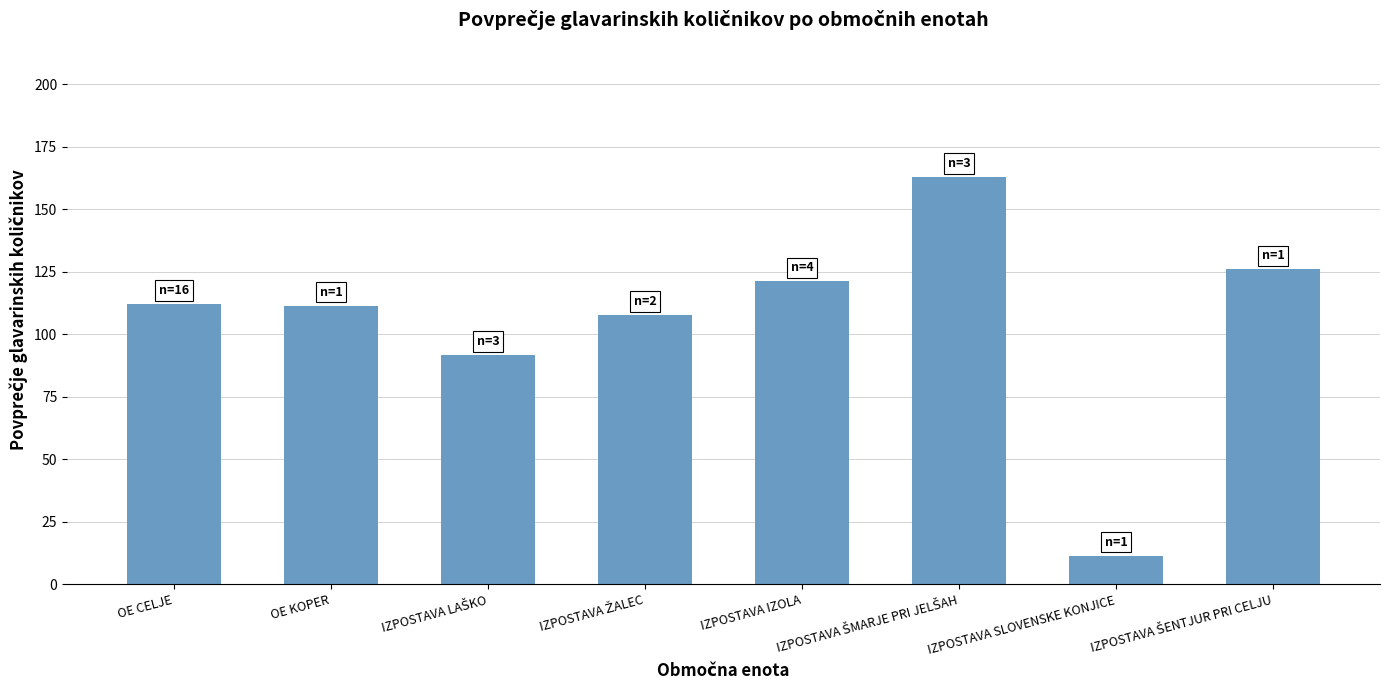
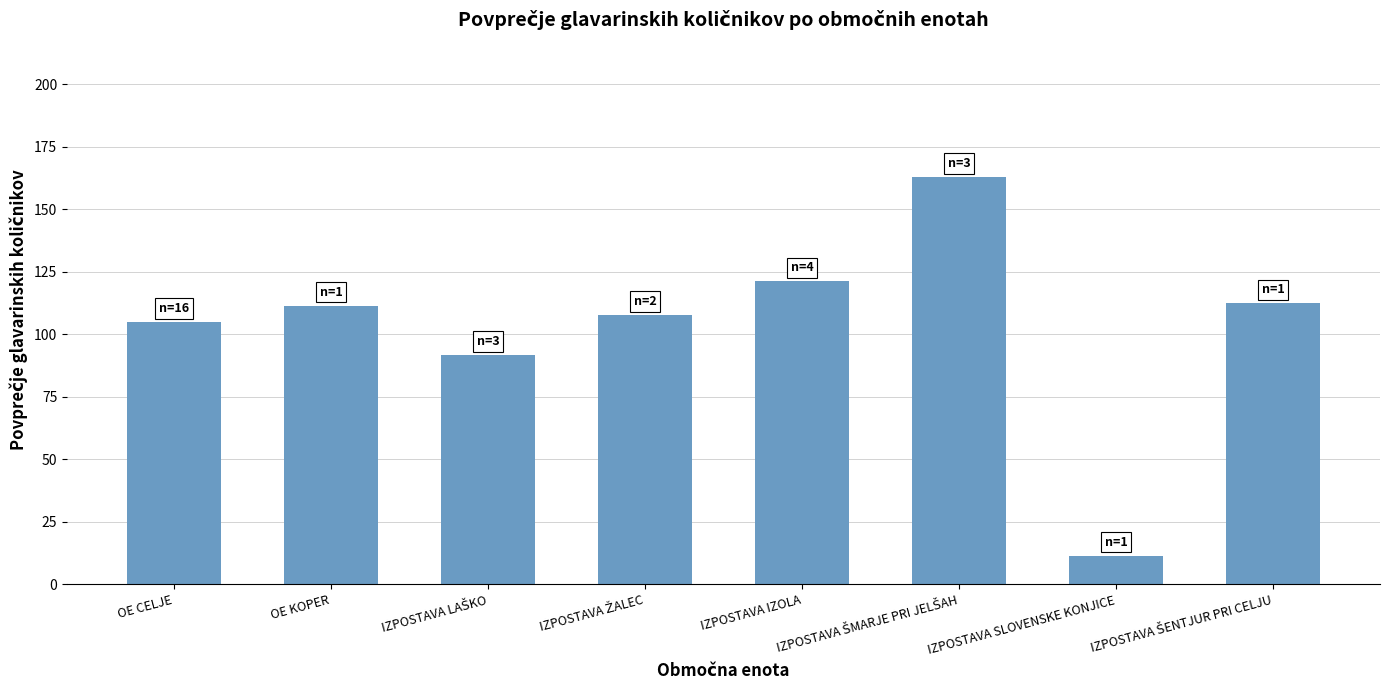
  {
-   "OE CELJE": 112,
-   "IZPOSTAVA ŠENTJUR PRI CELJU": 126
+   "OE CELJE": 105,
+   "IZPOSTAVA ŠENTJUR PRI CELJU": 112
  }
